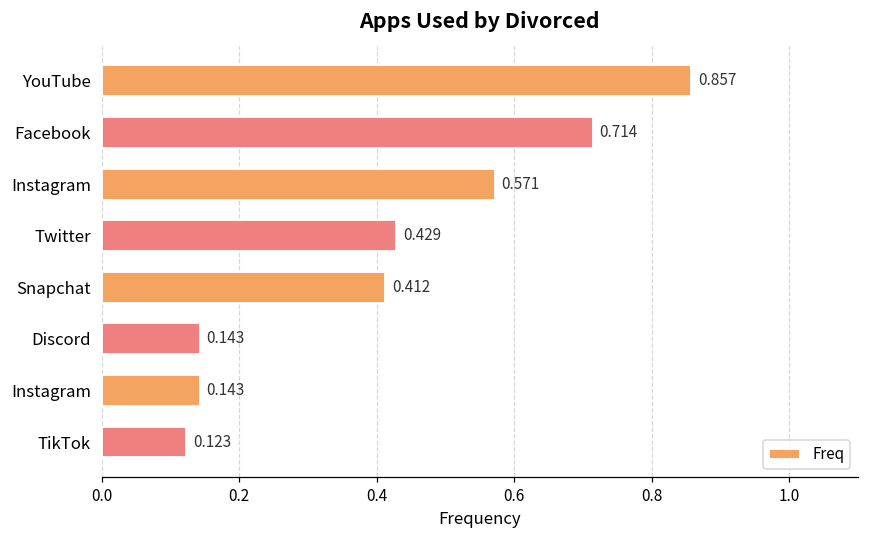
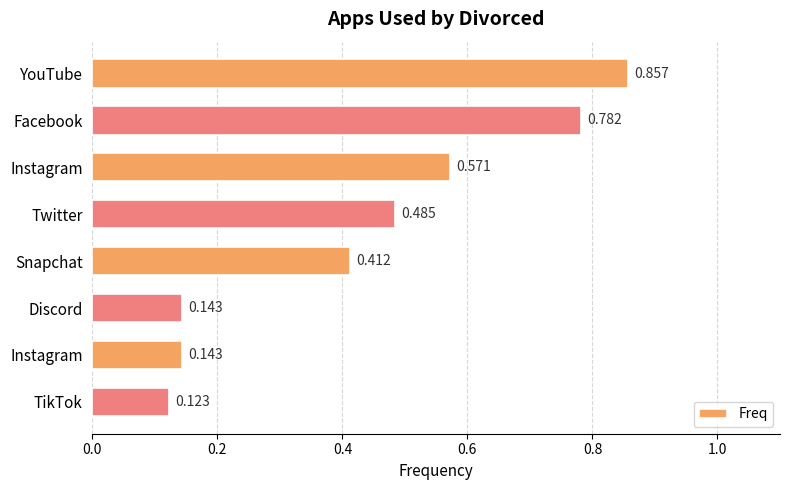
  {
    "YouTube": 0.857,
-   "Facebook": 0.714,
-   "Twitter": 0.429,
+   "Facebook": 0.782,
+   "Twitter": 0.485,
    "Snapchat": 0.412,
    "Discord": 0.143,
    "TikTok": 0.123
  }
